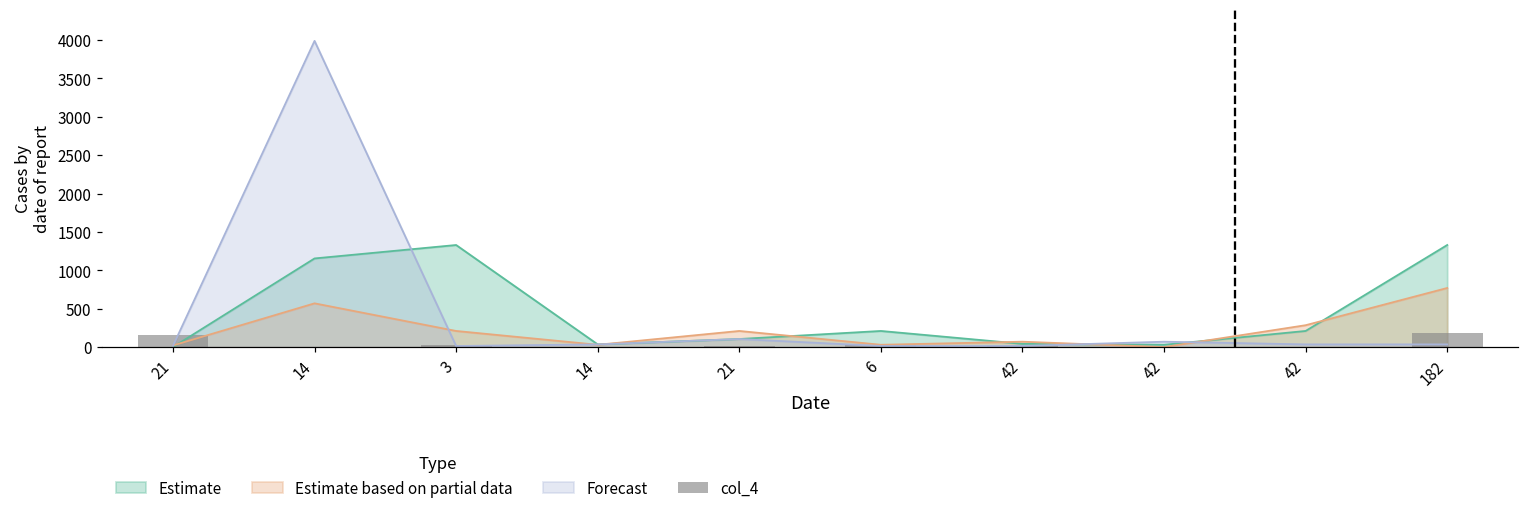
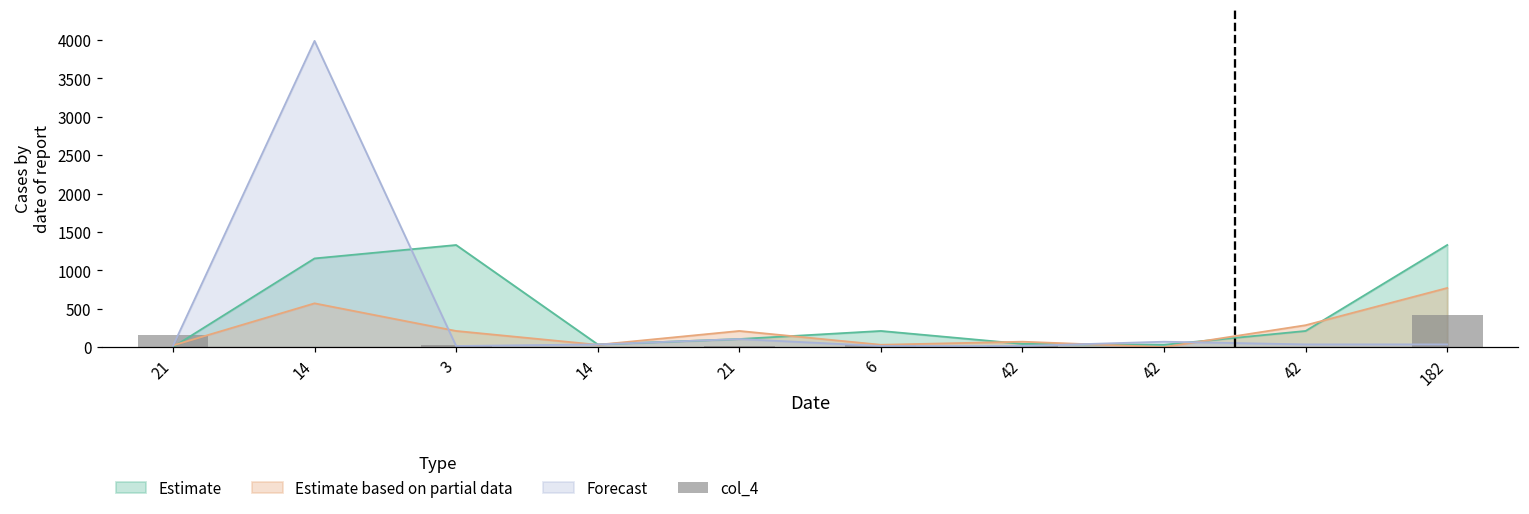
  {
    "col_4": {
-     "182": 200
+     "182": 400
    }
  }
